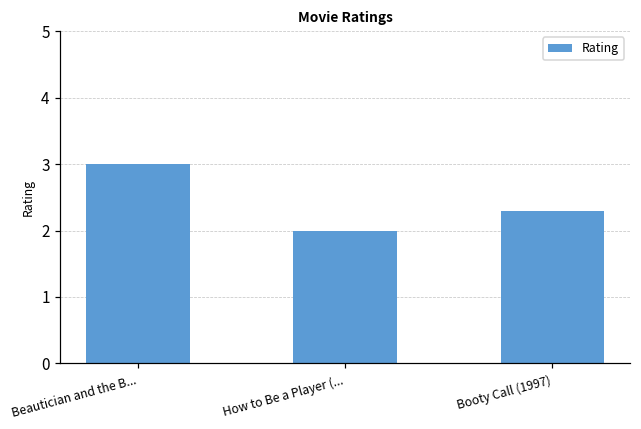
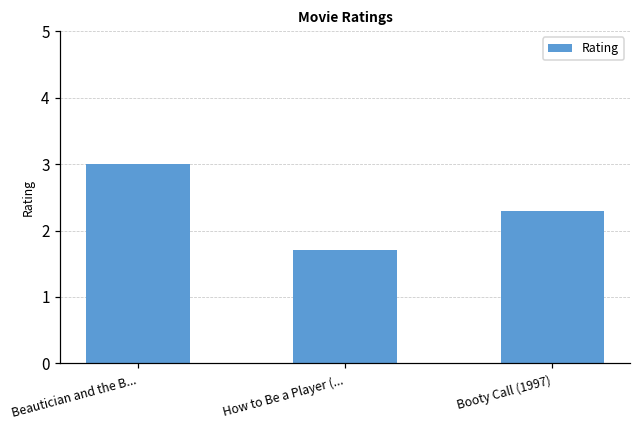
  {
    "Beautician and the B...": 3.0,
-   "How to Be a Player (...": 2.0,
+   "How to Be a Player (...": 1.7,
    "Booty Call (1997)": 2.3
  }
